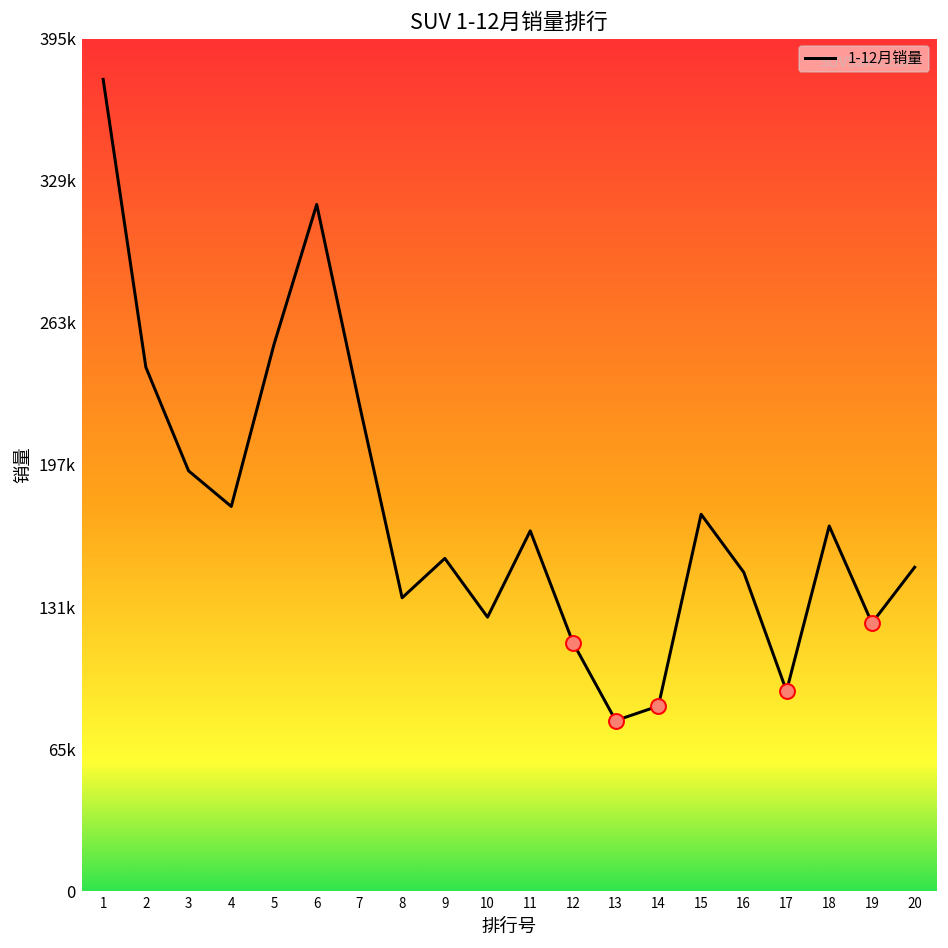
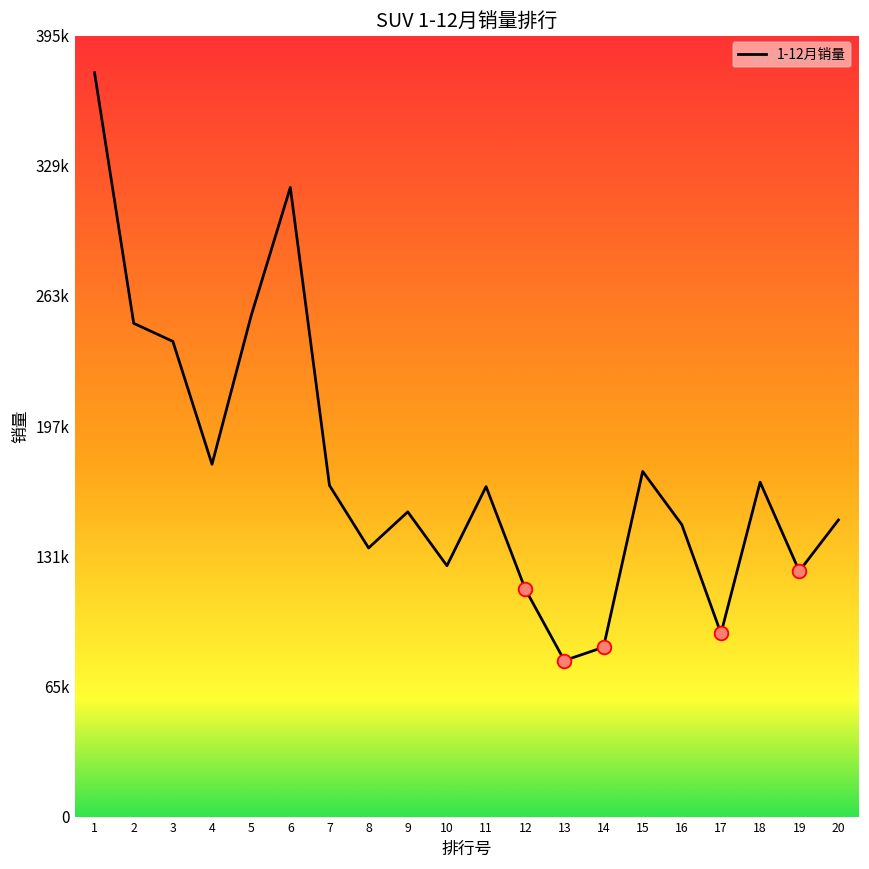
  {
    "1-12月销量": {
      "1": 377000,
-     "2": 243000,
-     "3": 195000,
+     "2": 250000,
+     "3": 241000,
      "4": 179000,
      "5": 254000,
      "6": 319000,
-     "7": 226000,
+     "7": 168000,
      "8": 136000,
      "9": 154000,
      "10": 127000,
      "11": 167000,
      "15": 175000,
      "16": 148000,
      "18": 170000,
      "20": 150000
    }
  }
